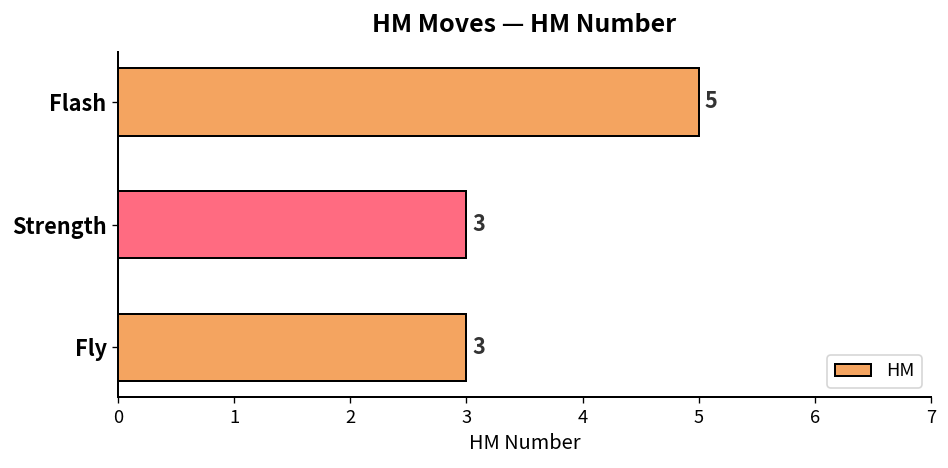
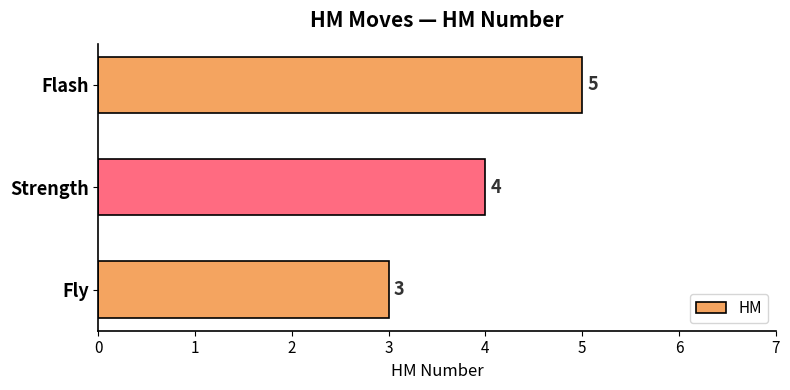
  {
    "Flash": 5,
-   "Strength": 3,
+   "Strength": 4,
    "Fly": 3
  }
